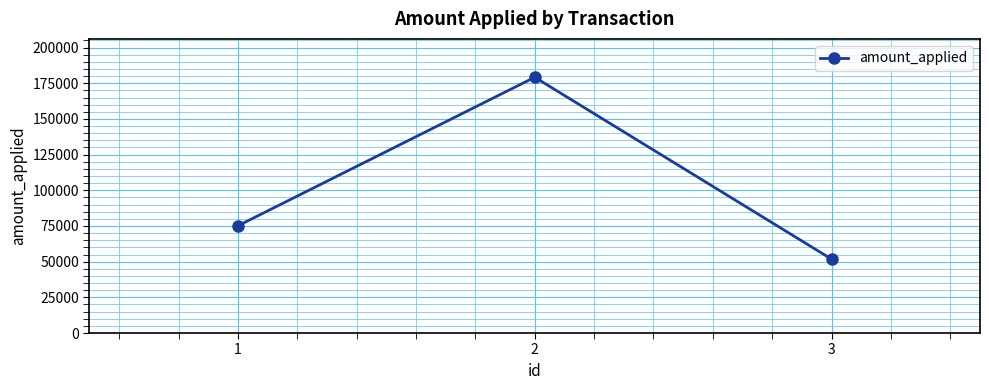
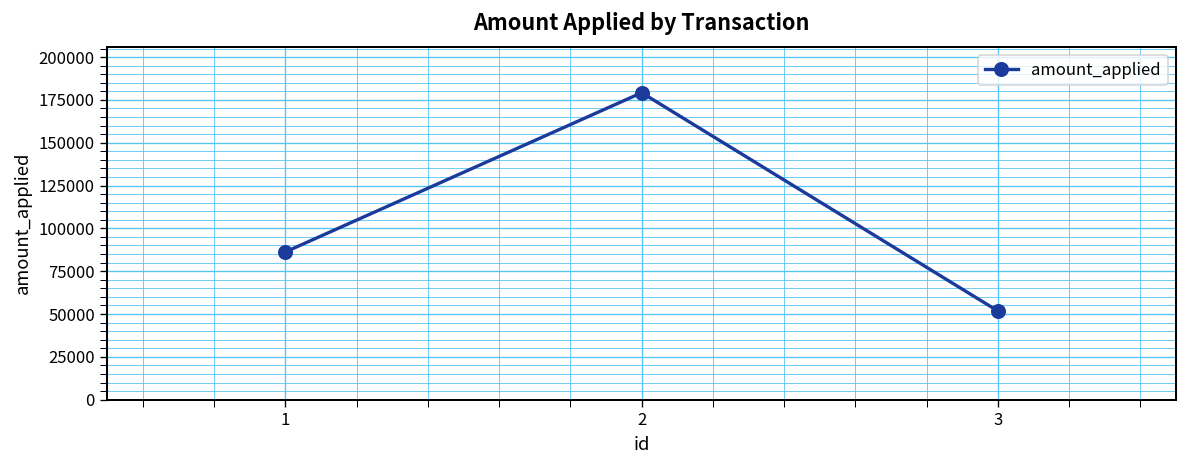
  {
-   "1": 75000,
+   "1": 86000,
    "2": 179000,
    "3": 52000
  }
